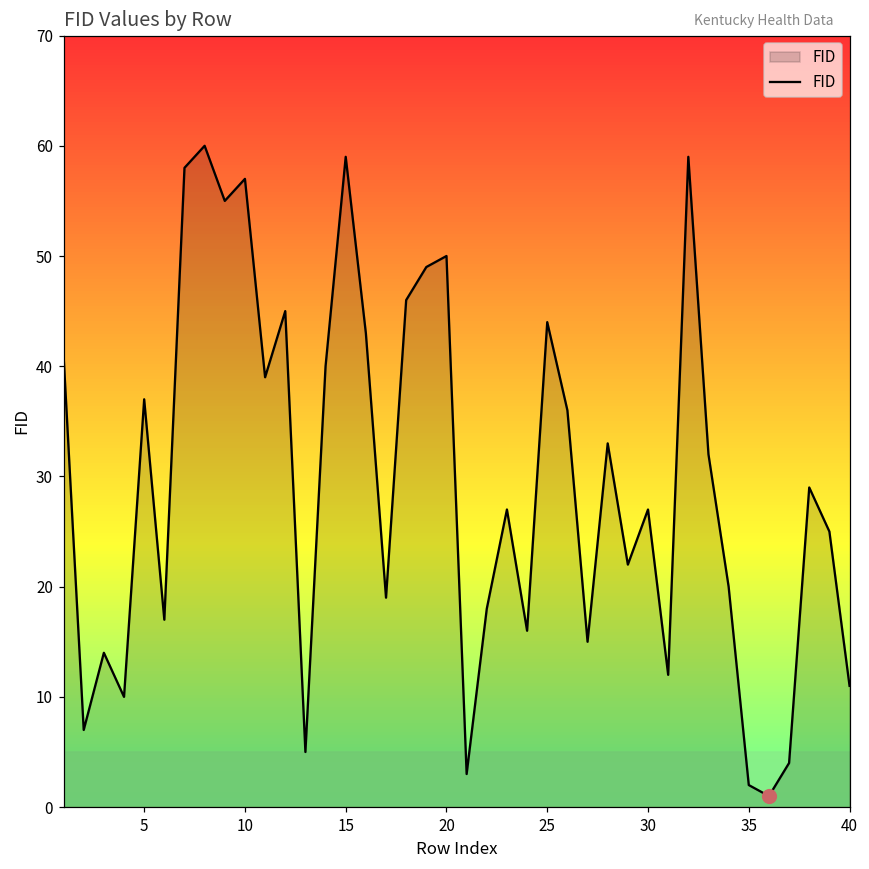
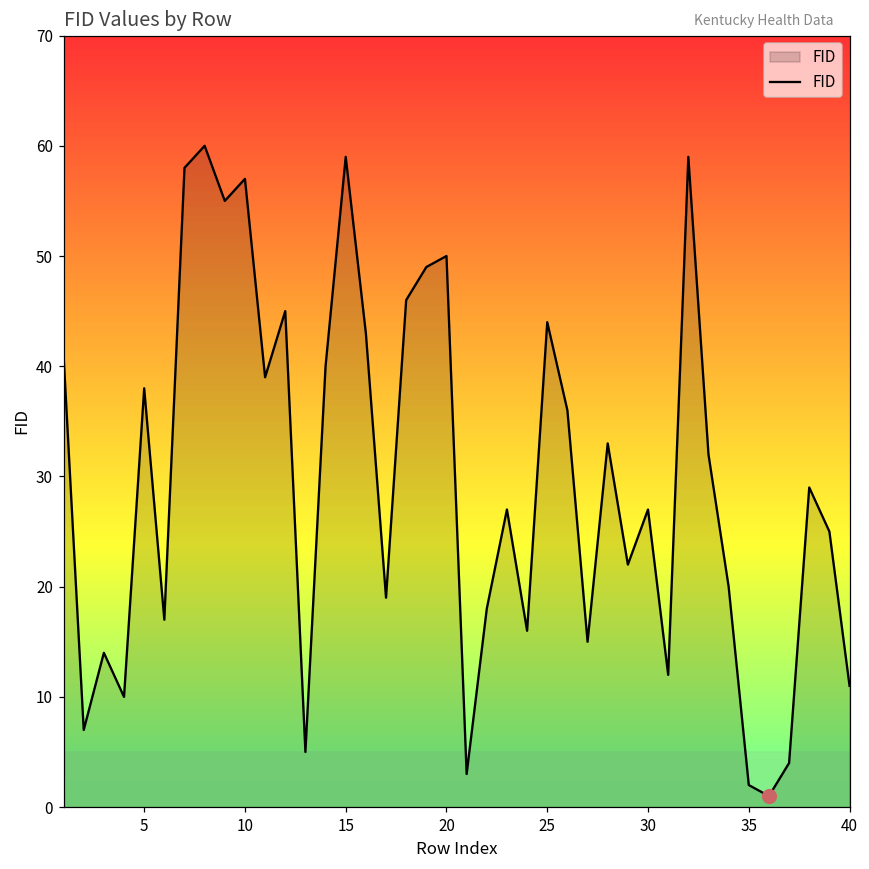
  {
    "FID": {
-     "5": 37,
+     "5": 38,
      "10": 57,
      "15": 59,
      "20": 50,
      "25": 44,
      "30": 27,
      "40": 11
    }
  }
